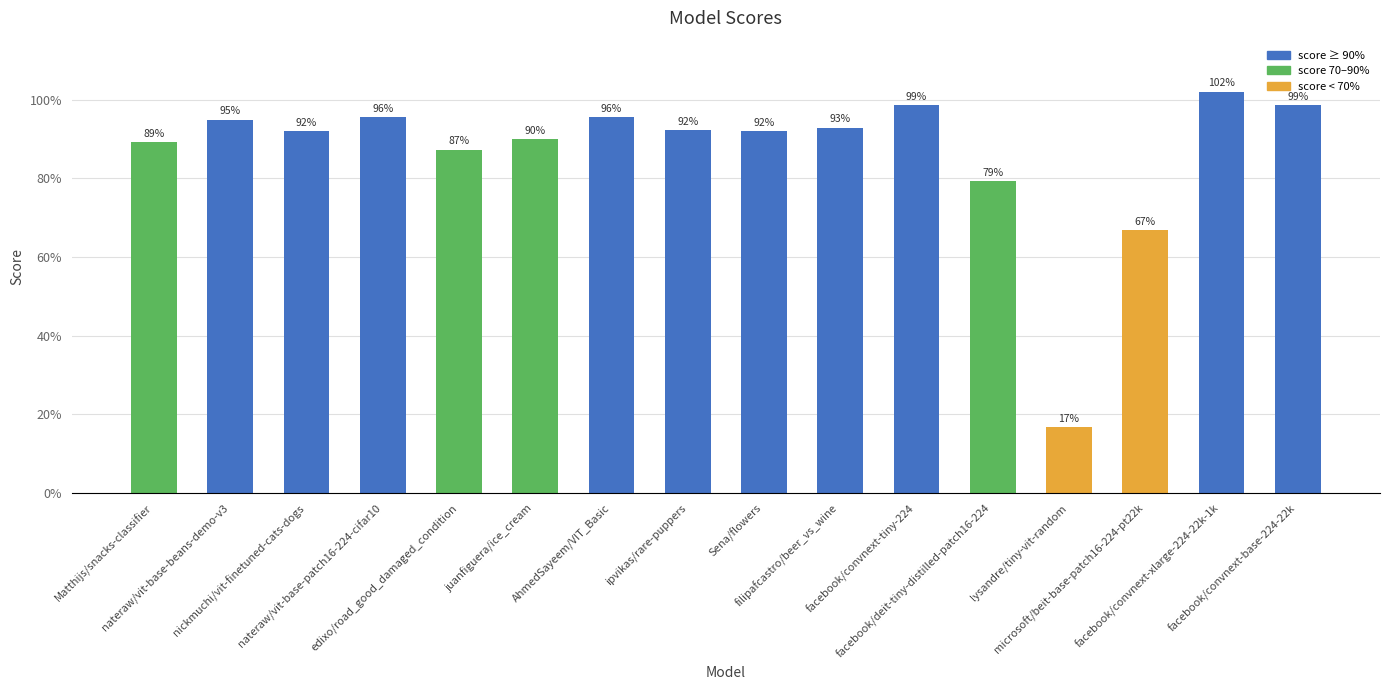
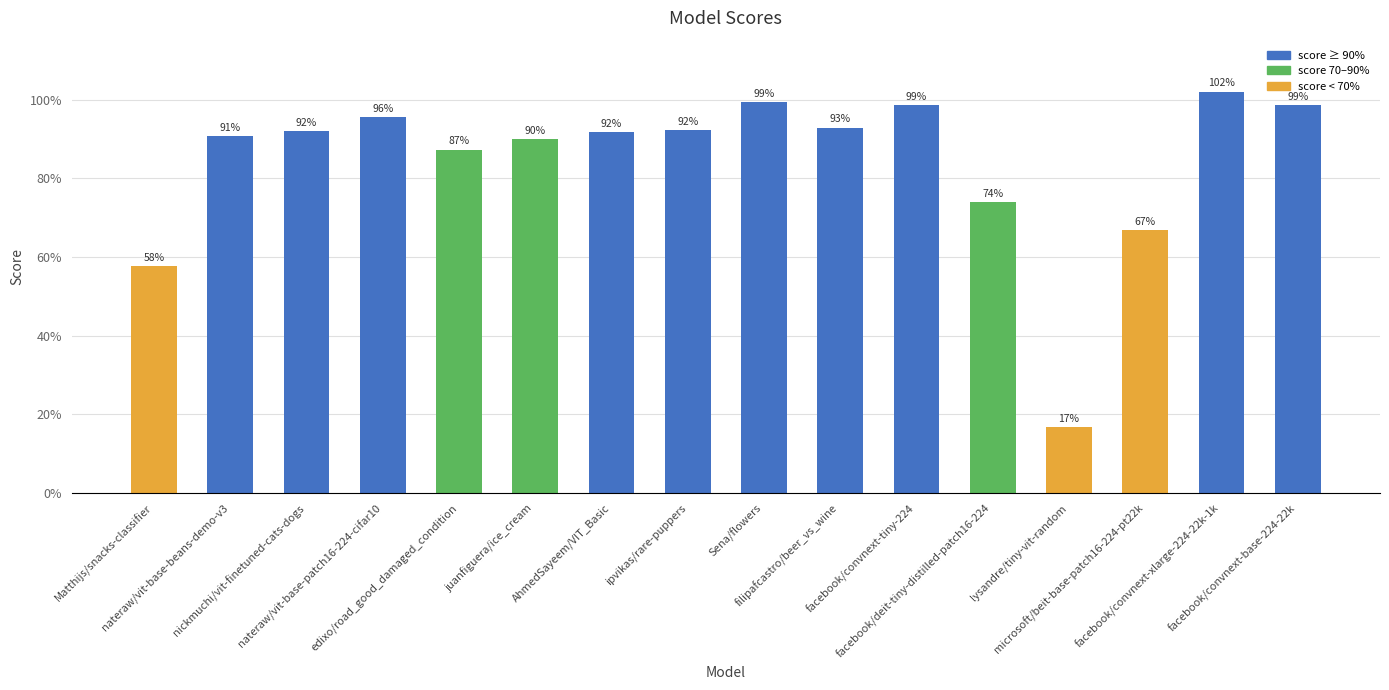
  {
-   "Matthijs/snacks-classifier": "89%",
-   "nateraw/vit-base-beans-demo-v3": "95%",
+   "Matthijs/snacks-classifier": "58%",
+   "nateraw/vit-base-beans-demo-v3": "91%",
    "nickmuchi/vit-finetuned-cats-dogs": "92%",
    "nateraw/vit-base-patch16-224-cifar10": "96%",
    "edixo/road_good_damaged_condition": "87%",
    "juanfiguera/ice_cream": "90%",
-   "AhmedSayeem/VIT_Basic": "96%",
+   "AhmedSayeem/VIT_Basic": "92%",
    "ipvikas/rare-puppers": "92%",
-   "Sena/flowers": "92%",
+   "Sena/flowers": "99%",
    "filipafcastro/beer_vs_wine": "93%",
    "facebook/convnext-tiny-224": "99%",
-   "facebook/deit-tiny-distilled-patch16-224": "79%",
+   "facebook/deit-tiny-distilled-patch16-224": "74%",
    "lysandre/tiny-vit-random": "17%",
    "microsoft/beit-base-patch16-224-pt22k": "67%",
    "facebook/convnext-xlarge-224-22k-1k": "102%",
    "facebook/convnext-base-224-22k": "99%"
  }
